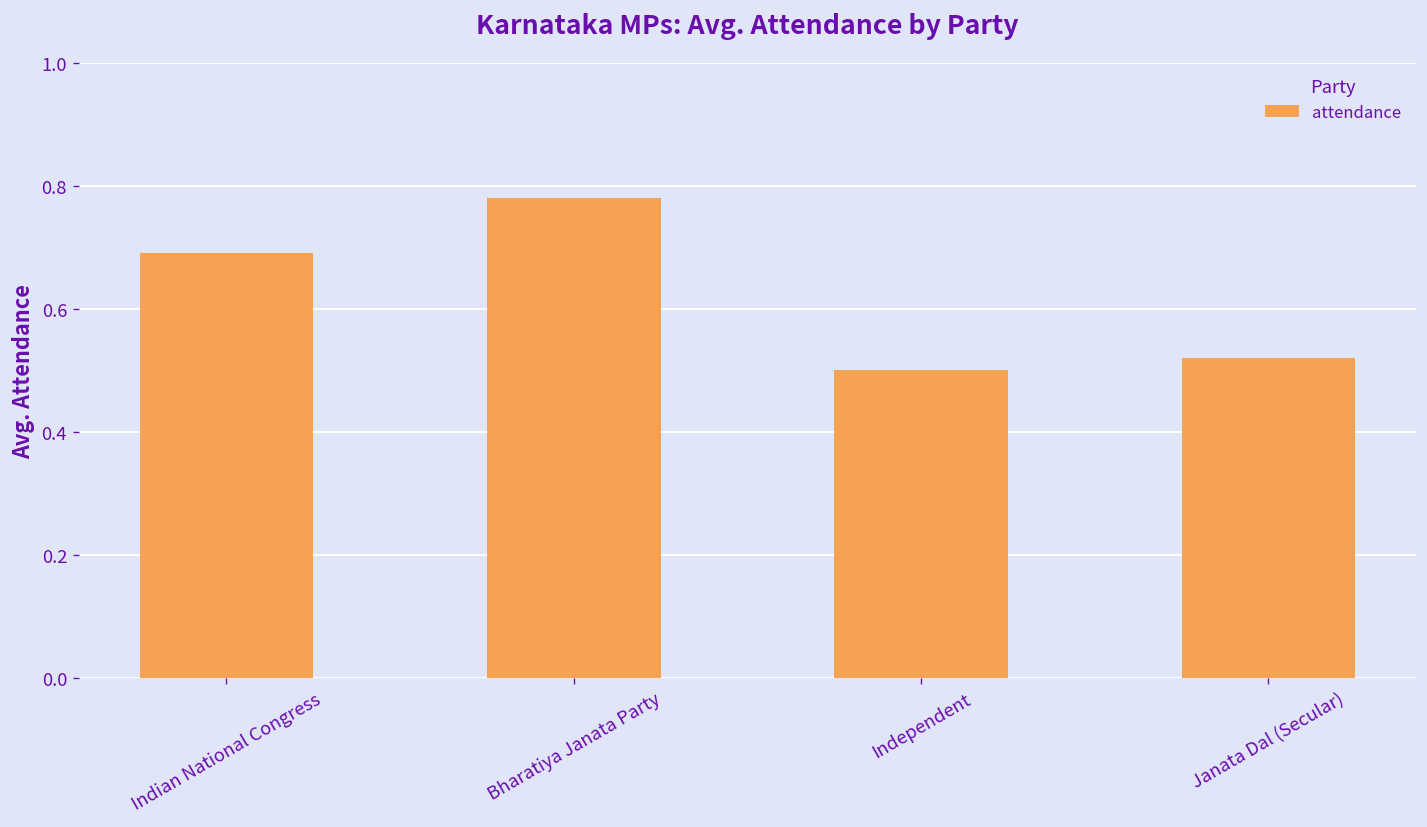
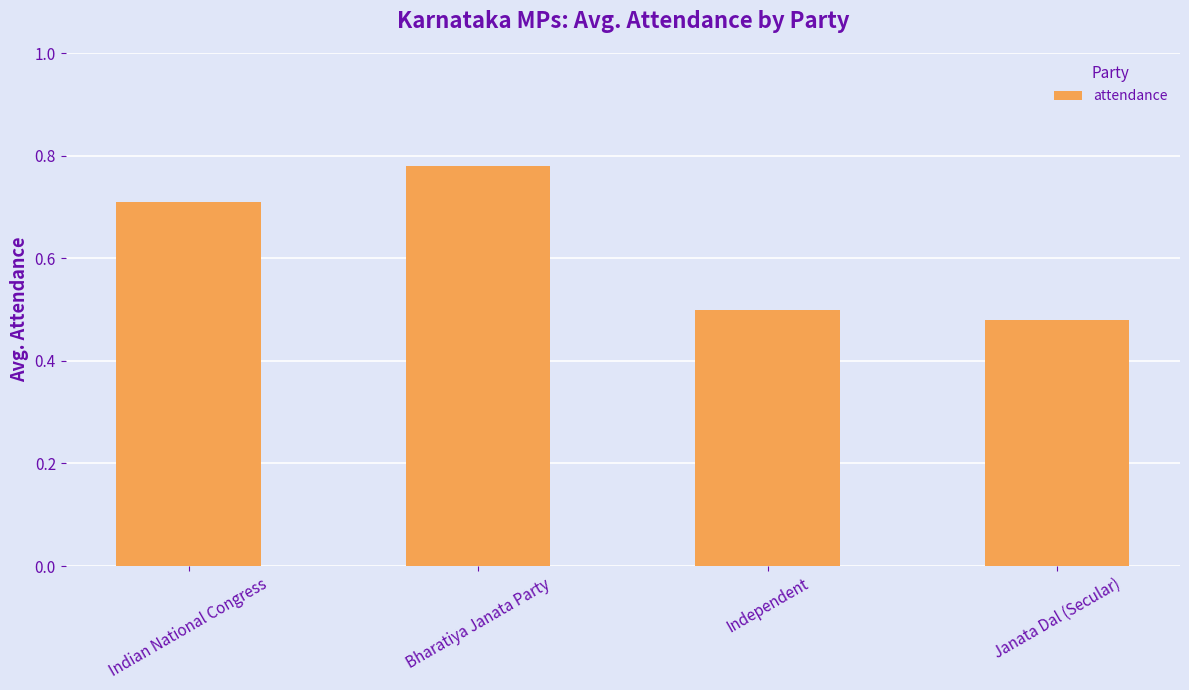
  {
-   "Indian National Congress": 0.69,
+   "Indian National Congress": 0.71,
    "Bharatiya Janata Party": 0.78,
    "Independent": 0.50,
-   "Janata Dal (Secular)": 0.52
+   "Janata Dal (Secular)": 0.48
  }
